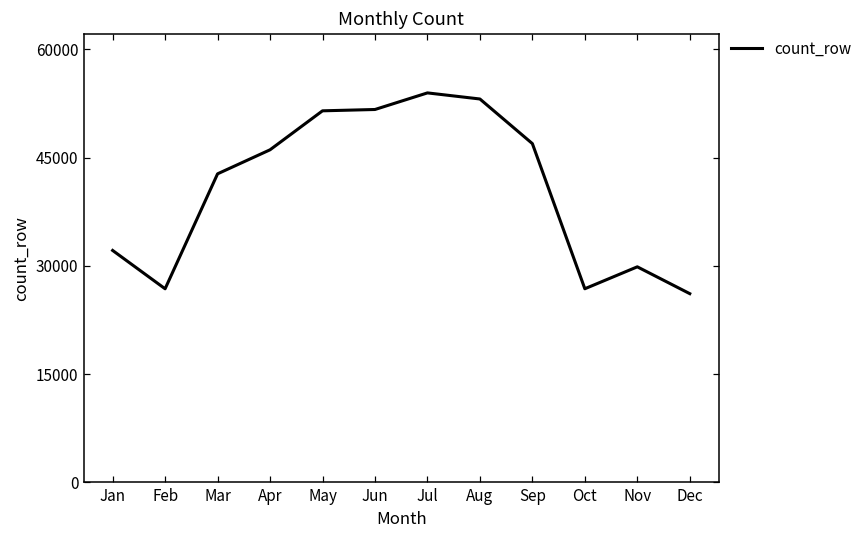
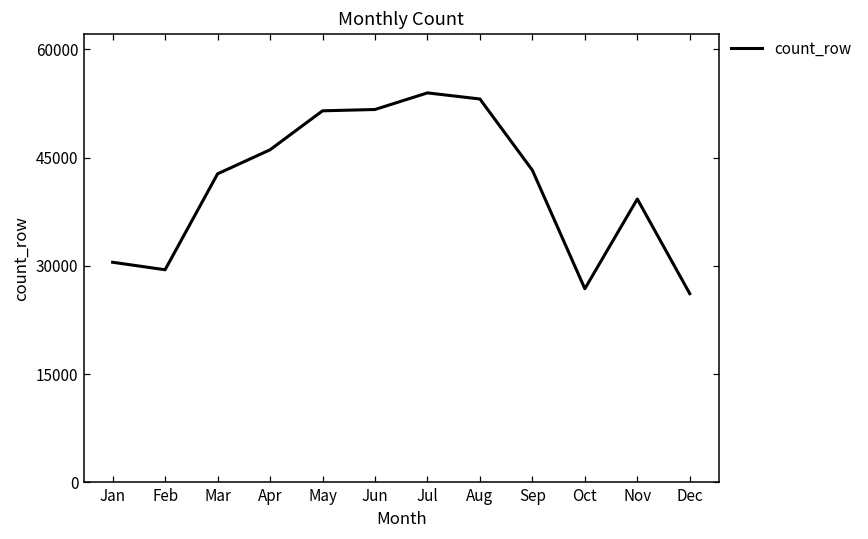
  {
-   "Jan": 32000,
-   "Feb": 27000,
+   "Jan": 31000,
+   "Feb": 29000,
    "Mar": 43000,
    "Apr": 46000,
    "May": 51000,
    "Jun": 52000,
    "Jul": 54000,
    "Aug": 53000,
-   "Sep": 47000,
+   "Sep": 43000,
    "Oct": 27000,
-   "Nov": 30000,
+   "Nov": 39000,
    "Dec": 26000
  }
